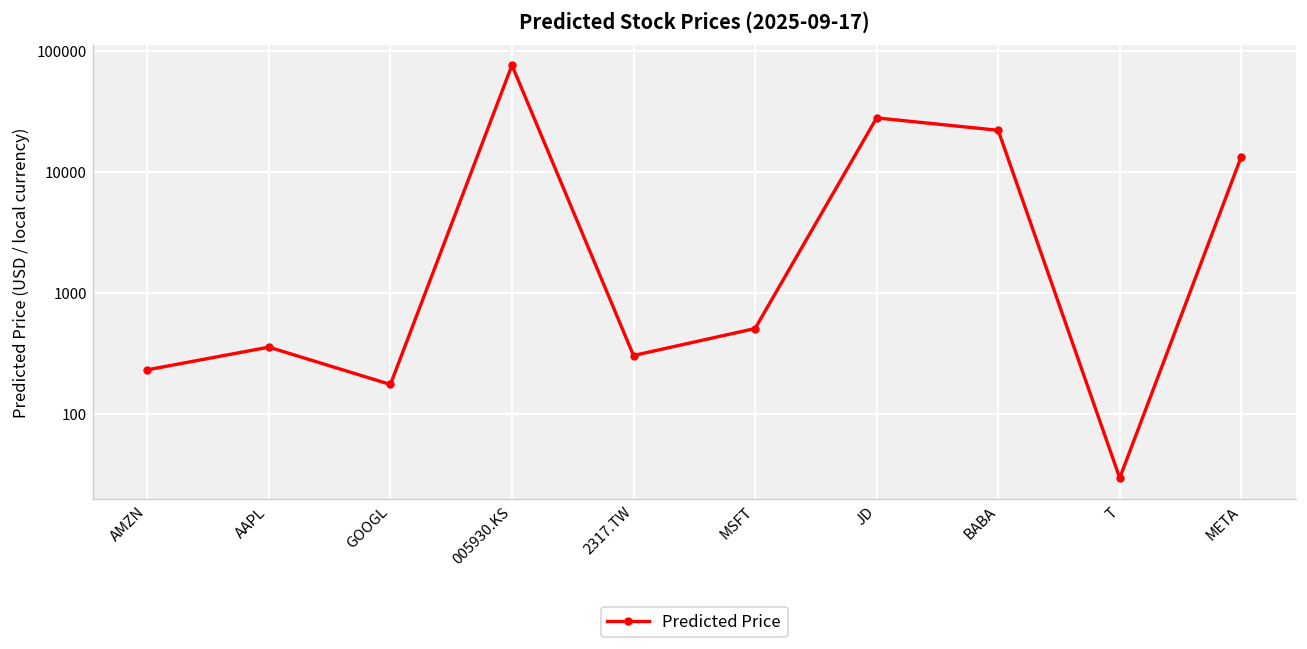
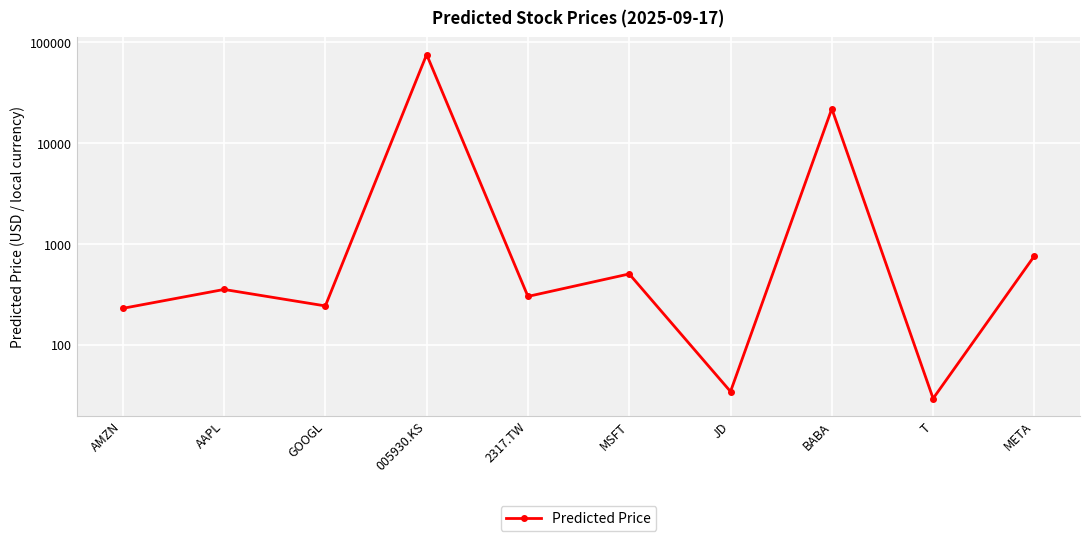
  {
    "AMZN": 230,
    "AAPL": 350,
-   "GOOGL": 170,
+   "GOOGL": 240,
    "005930.KS": 80000,
    "2317.TW": 300,
    "MSFT": 500,
-   "JD": 28000,
+   "JD": 34,
    "BABA": 22000,
    "T": 29,
-   "META": 13000
+   "META": 800
  }
